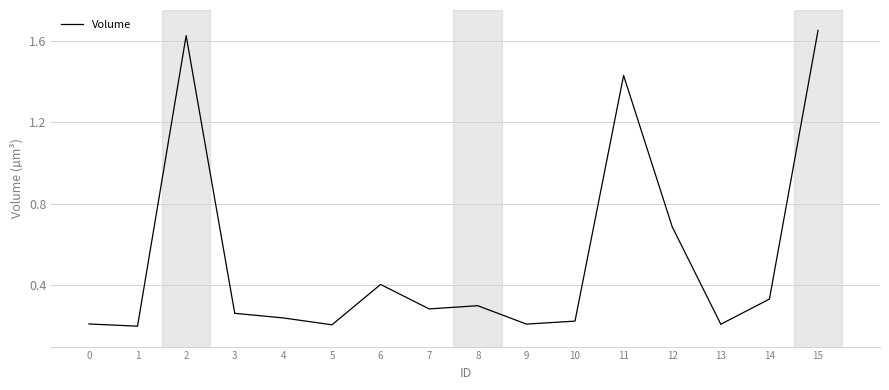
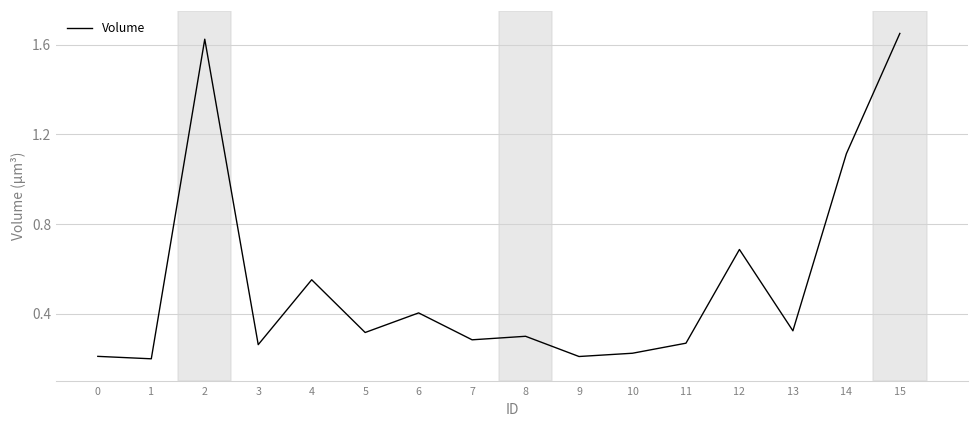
  {
    "0": 0.21,
    "1": 0.20,
    "2": 1.62,
    "3": 0.26,
-   "4": 0.24,
-   "5": 0.21,
+   "4": 0.55,
+   "5": 0.32,
    "6": 0.40,
    "7": 0.28,
    "8": 0.30,
    "9": 0.21,
    "10": 0.22,
-   "11": 1.43,
+   "11": 0.27,
    "12": 0.69,
-   "13": 0.21,
-   "14": 0.33,
+   "13": 0.32,
+   "14": 1.11,
    "15": 1.65
  }
